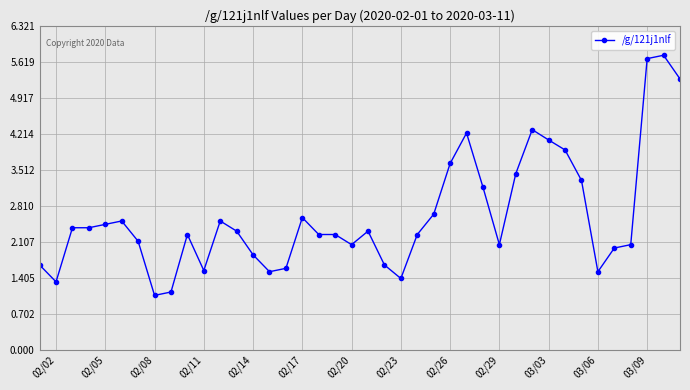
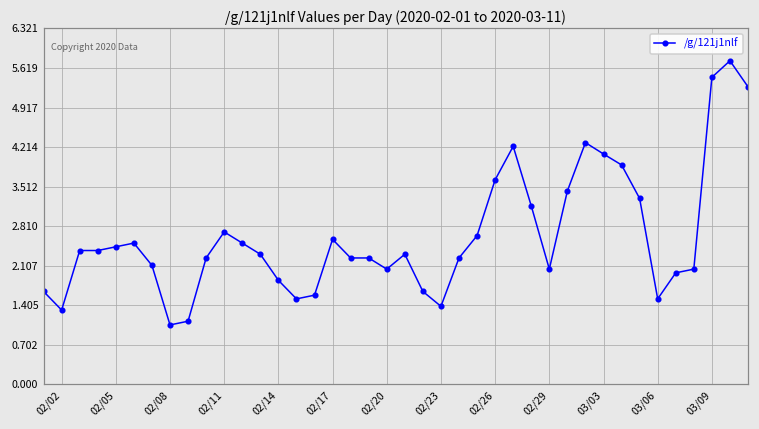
  {
    "02/02": 1.3,
    "02/05": 2.4,
    "02/08": 1.1,
-   "02/11": 1.5,
+   "02/11": 2.7,
    "02/14": 1.8,
    "02/17": 2.6,
    "02/20": 2.0,
    "02/23": 1.4,
    "02/26": 3.6,
    "02/29": 2.0,
    "03/03": 4.1,
    "03/06": 1.5,
-   "03/09": 5.7
+   "03/09": 5.5
  }
